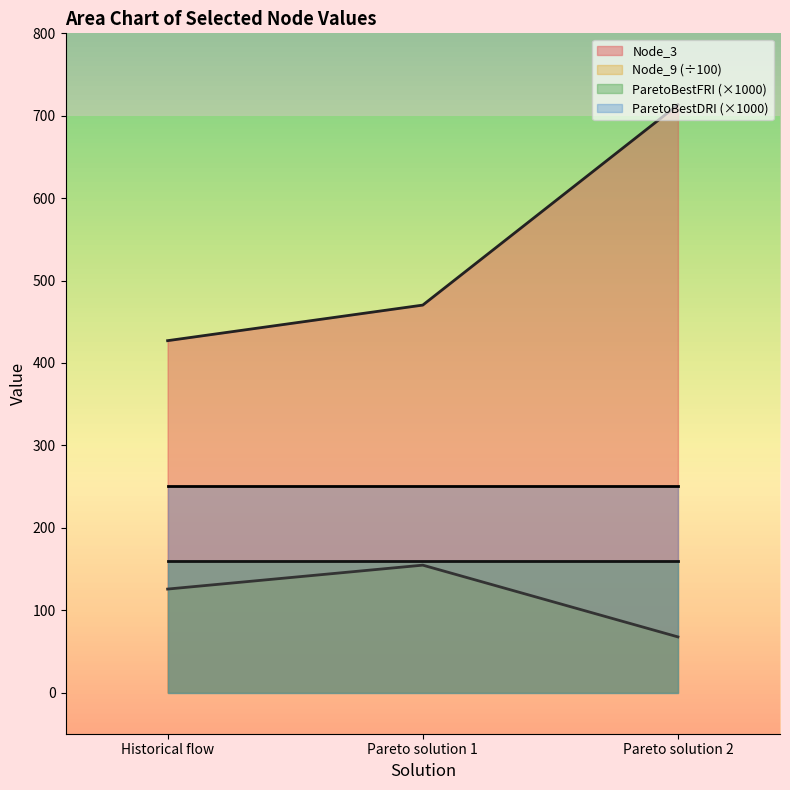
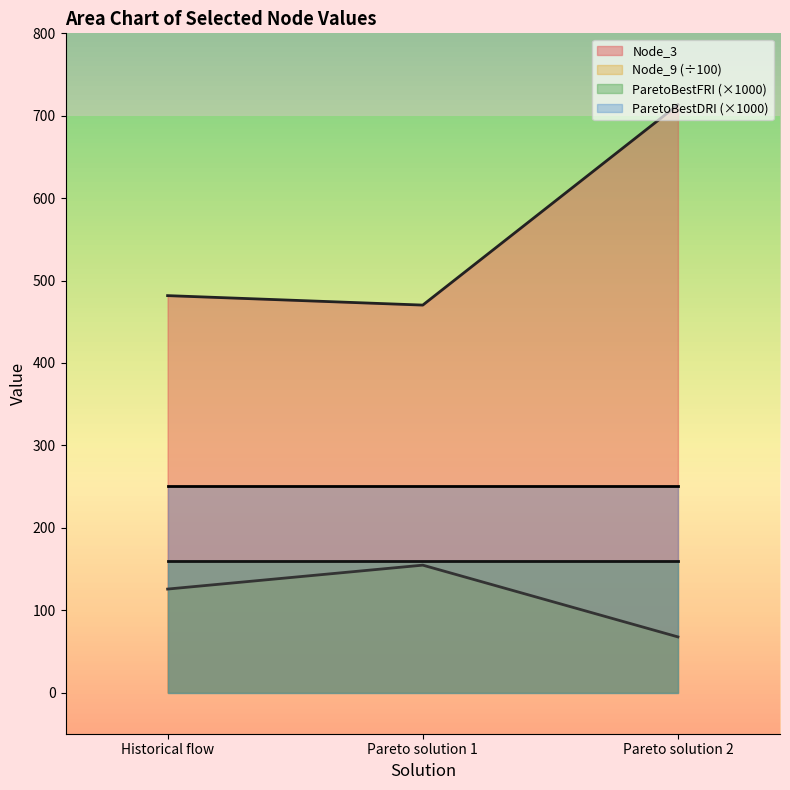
  {
    "Node_3": {
-     "Historical flow": 430,
+     "Historical flow": 480,
      "Pareto solution 1": 470
    },
    "Node_9 (÷100)": {
      "Historical flow": 130,
      "Pareto solution 1": 150,
      "Pareto solution 2": 70
    },
    "ParetoBestFRI (×1000)": {
      "Historical flow": 160,
      "Pareto solution 1": 160,
      "Pareto solution 2": 160
    },
    "ParetoBestDRI (×1000)": {
      "Historical flow": 250,
      "Pareto solution 1": 250,
      "Pareto solution 2": 250
    }
  }
